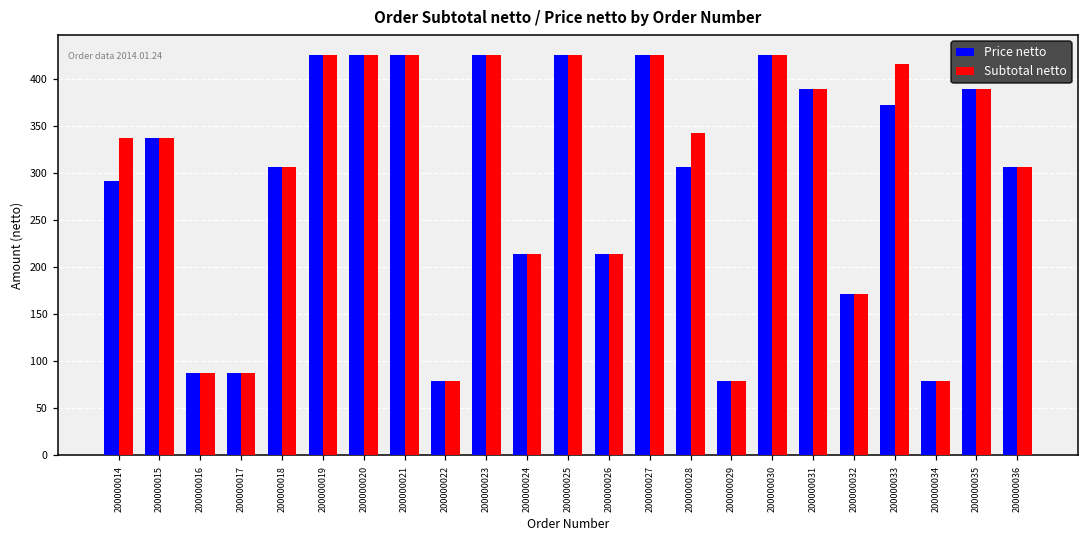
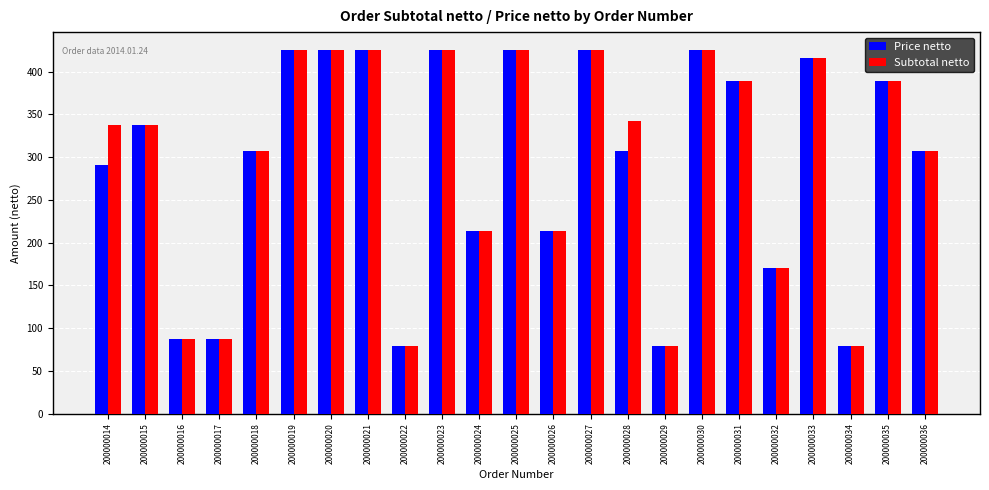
  {
    "Price netto": {
      "200000014": 290,
      "200000015": 340,
      "200000016": 90,
      "200000017": 90,
      "200000018": 310,
      "200000019": 430,
      "200000020": 430,
      "200000021": 430,
      "200000022": 80,
      "200000023": 430,
      "200000024": 210,
      "200000025": 430,
      "200000026": 210,
      "200000027": 430,
      "200000028": 310,
      "200000029": 80,
      "200000030": 430,
      "200000031": 390,
      "200000032": 170,
-     "200000033": 370,
+     "200000033": 420,
      "200000034": 80,
      "200000035": 390,
      "200000036": 310
    },
    "Subtotal netto": {
      "200000014": 340,
      "200000015": 340,
      "200000016": 90,
      "200000017": 90,
      "200000018": 310,
      "200000019": 430,
      "200000020": 430,
      "200000021": 430,
      "200000022": 80,
      "200000023": 430,
      "200000024": 210,
      "200000025": 430,
      "200000026": 210,
      "200000027": 430,
      "200000028": 340,
      "200000029": 80,
      "200000030": 430,
      "200000031": 390,
      "200000032": 170,
      "200000033": 420,
      "200000034": 80,
      "200000035": 390,
      "200000036": 310
    }
  }
